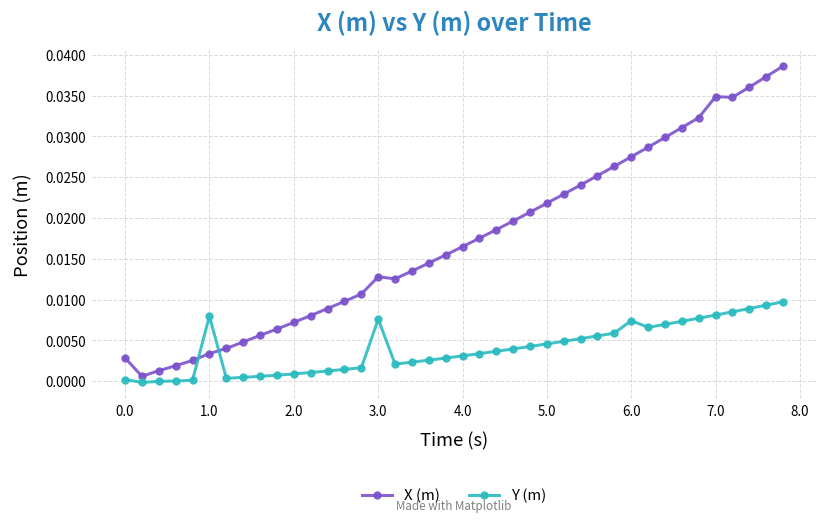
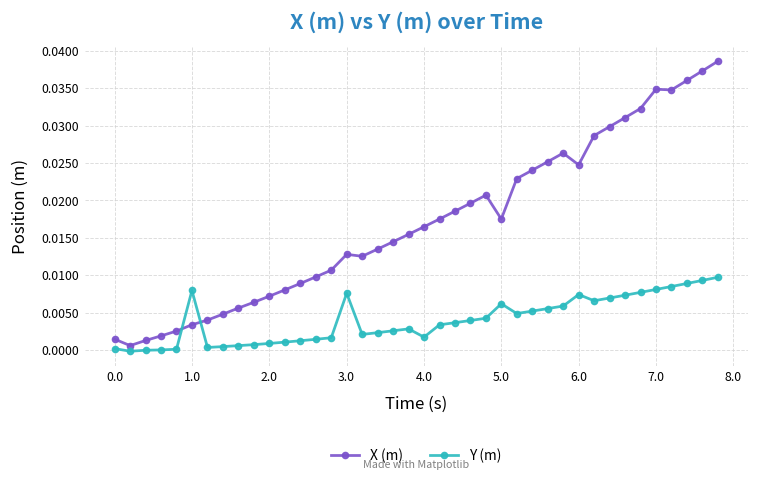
  {
    "X (m)": {
-     "0.0": 0.003,
+     "0.0": 0.001,
      "1.0": 0.003,
      "2.0": 0.007,
      "3.0": 0.013,
      "4.0": 0.016,
-     "5.0": 0.022,
-     "6.0": 0.028,
+     "5.0": 0.018,
+     "6.0": 0.025,
      "7.0": 0.035
    },
    "Y (m)": {
      "0.0": 0.000,
      "1.0": 0.008,
      "2.0": 0.001,
      "3.0": 0.008,
-     "4.0": 0.003,
-     "5.0": 0.005,
+     "4.0": 0.002,
+     "5.0": 0.006,
      "6.0": 0.007,
      "7.0": 0.008
    }
  }
